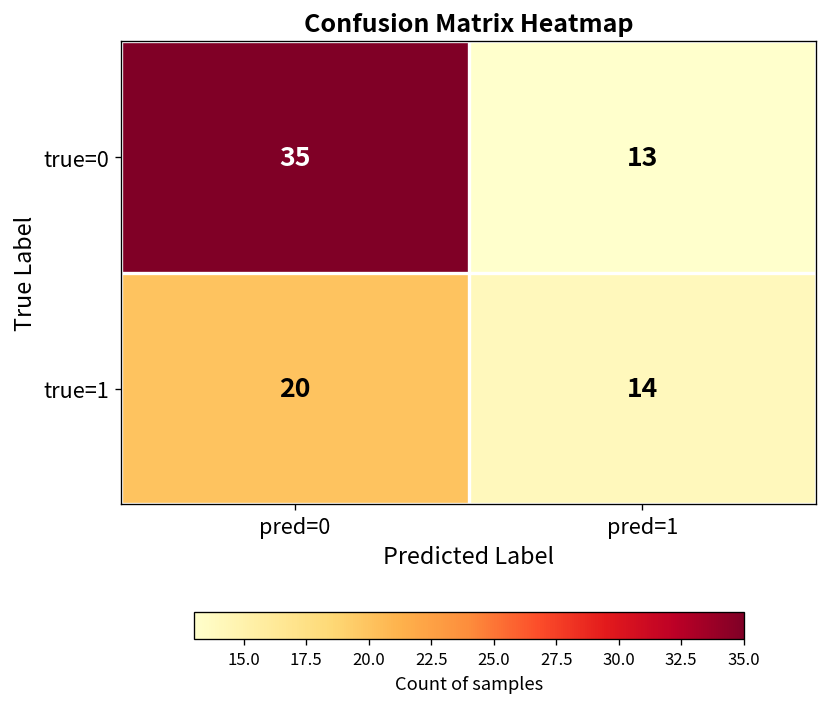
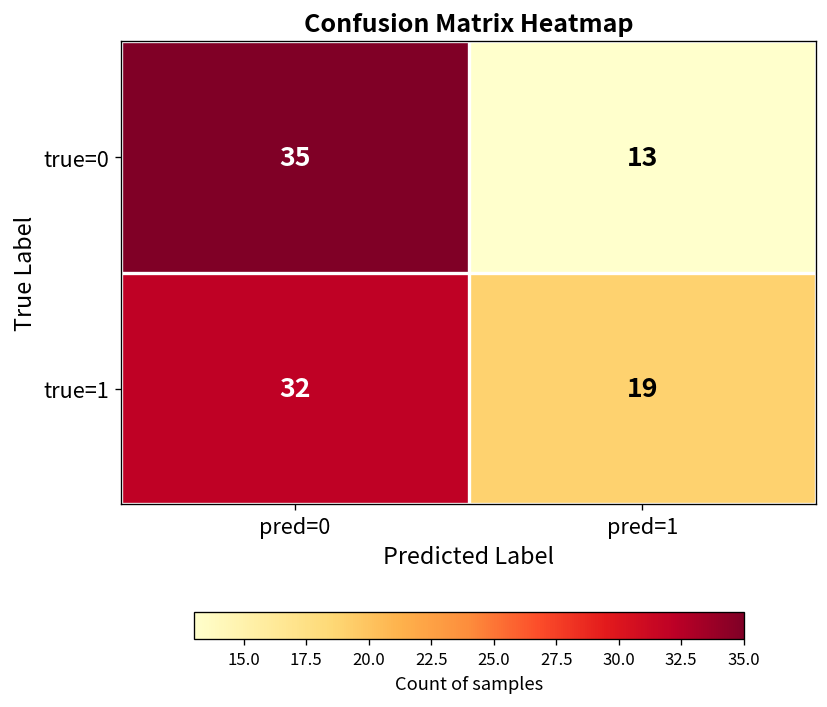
  {
    "true=0": {
      "pred=0": 35,
      "pred=1": 13
    },
    "true=1": {
-     "pred=0": 20,
-     "pred=1": 14
+     "pred=0": 32,
+     "pred=1": 19
    }
  }
